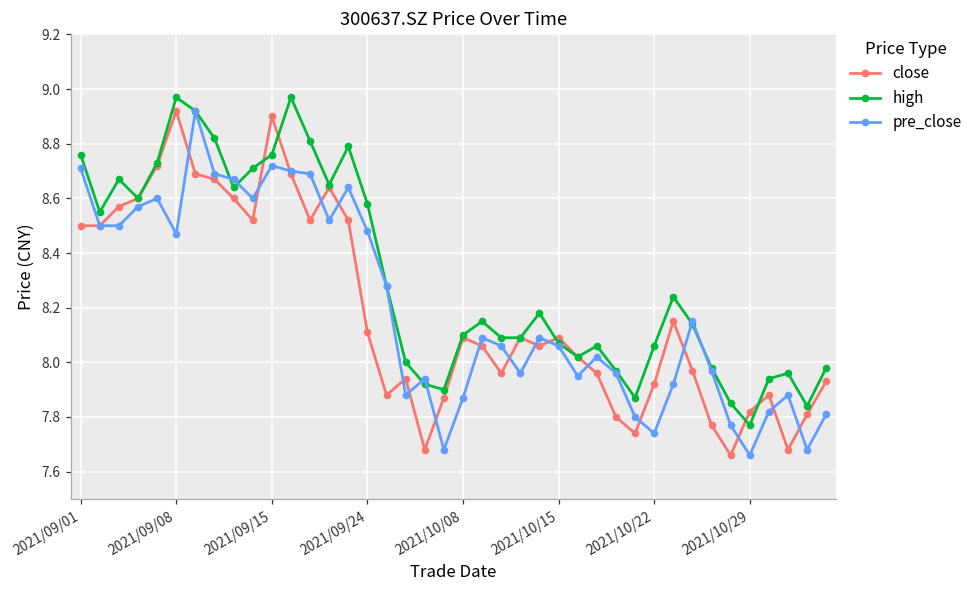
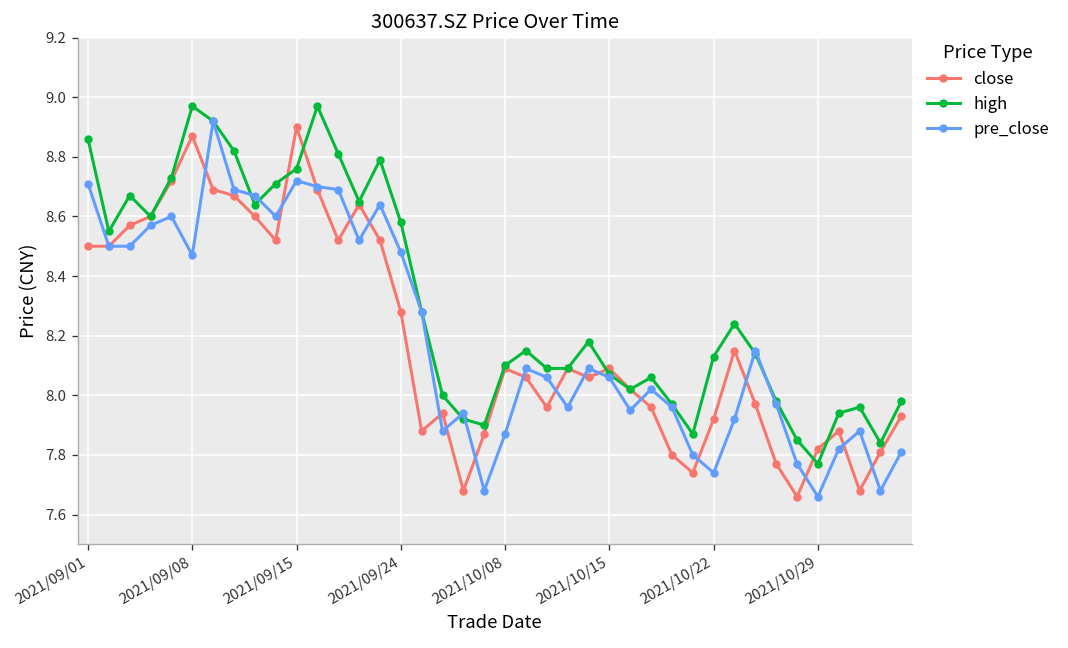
  {
    "close": {
      "2021/09/01": 8.50,
-     "2021/09/08": 8.92,
+     "2021/09/08": 8.87,
      "2021/09/15": 8.90,
-     "2021/09/24": 8.11,
+     "2021/09/24": 8.28,
      "2021/10/15": 8.09,
      "2021/10/22": 7.92,
      "2021/10/29": 7.82
    },
    "high": {
-     "2021/09/01": 8.76,
+     "2021/09/01": 8.86,
      "2021/09/08": 8.97,
      "2021/09/15": 8.76,
      "2021/09/24": 8.58,
-     "2021/10/22": 8.06,
+     "2021/10/22": 8.13,
      "2021/10/29": 7.77
    },
    "pre_close": {
      "2021/09/01": 8.71,
      "2021/09/08": 8.47,
      "2021/09/15": 8.72,
      "2021/09/24": 8.48,
      "2021/10/08": 7.87,
      "2021/10/22": 7.74,
      "2021/10/29": 7.66
    }
  }
